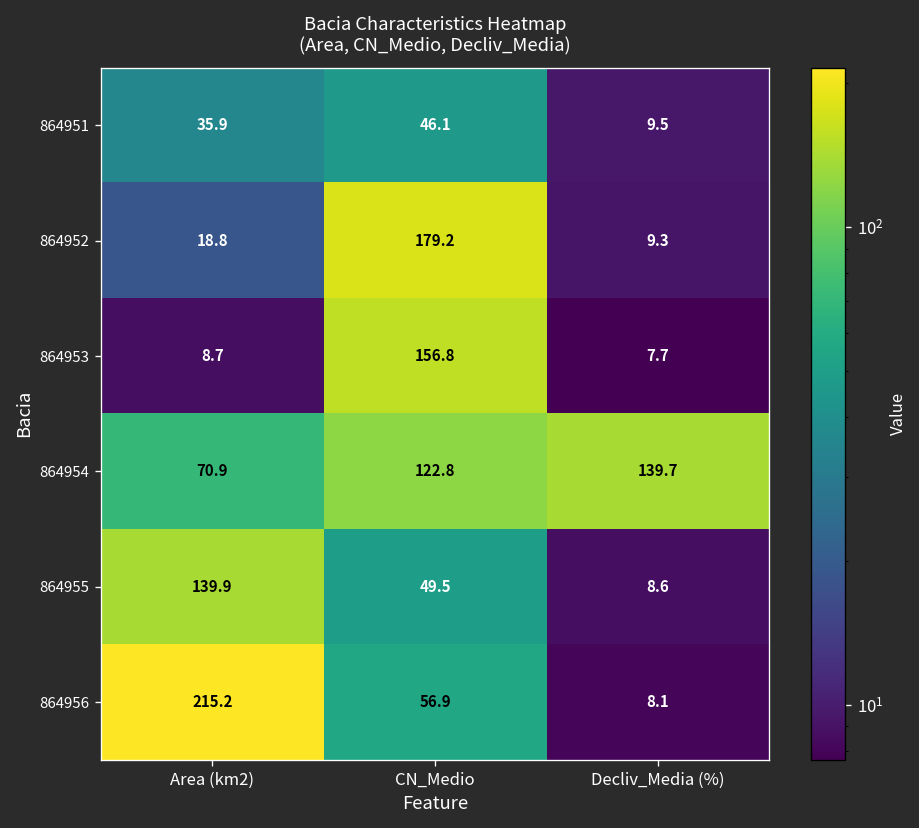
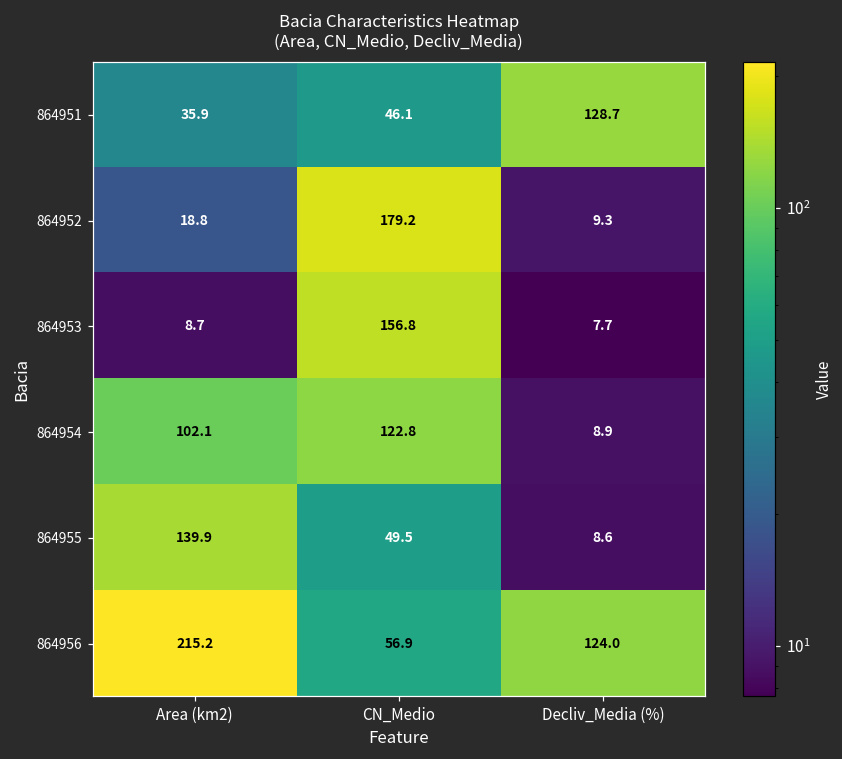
  {
    "864951": {
      "Area (km2)": 35.9,
      "CN_Medio": 46.1,
-     "Decliv_Media (%)": 9.5
+     "Decliv_Media (%)": 128.7
    },
    "864952": {
      "Area (km2)": 18.8,
      "CN_Medio": 179.2,
      "Decliv_Media (%)": 9.3
    },
    "864953": {
      "Area (km2)": 8.7,
      "CN_Medio": 156.8,
      "Decliv_Media (%)": 7.7
    },
    "864954": {
-     "Area (km2)": 70.9,
+     "Area (km2)": 102.1,
      "CN_Medio": 122.8,
-     "Decliv_Media (%)": 139.7
+     "Decliv_Media (%)": 8.9
    },
    "864955": {
      "Area (km2)": 139.9,
      "CN_Medio": 49.5,
      "Decliv_Media (%)": 8.6
    },
    "864956": {
      "Area (km2)": 215.2,
      "CN_Medio": 56.9,
-     "Decliv_Media (%)": 8.1
+     "Decliv_Media (%)": 124.0
    }
  }
